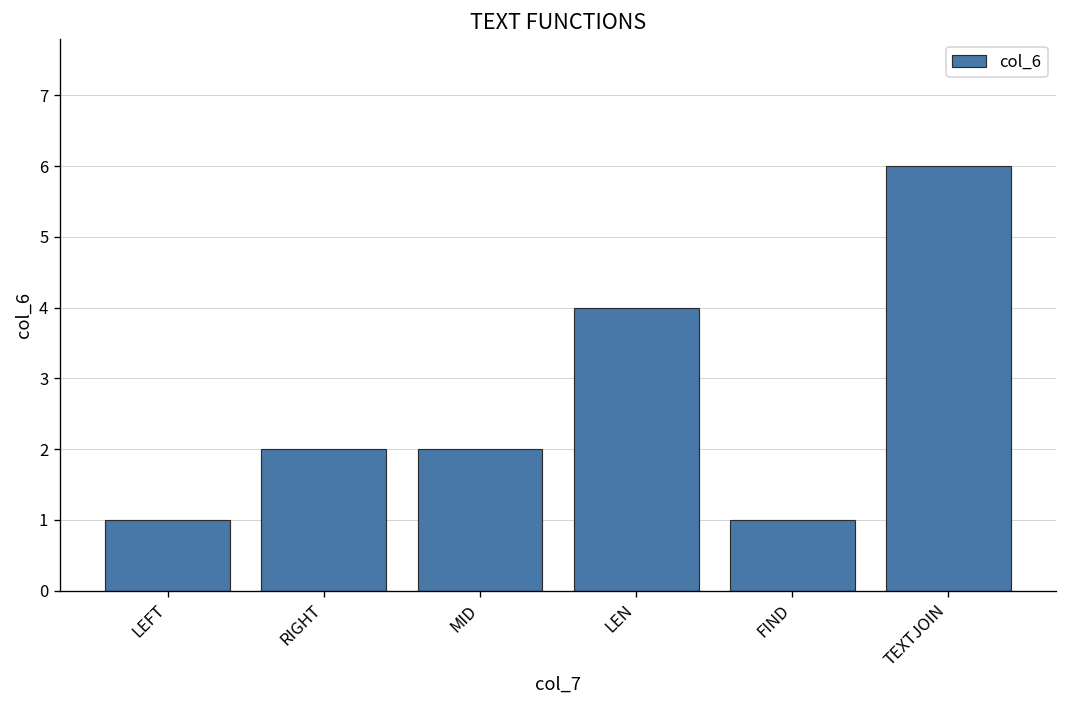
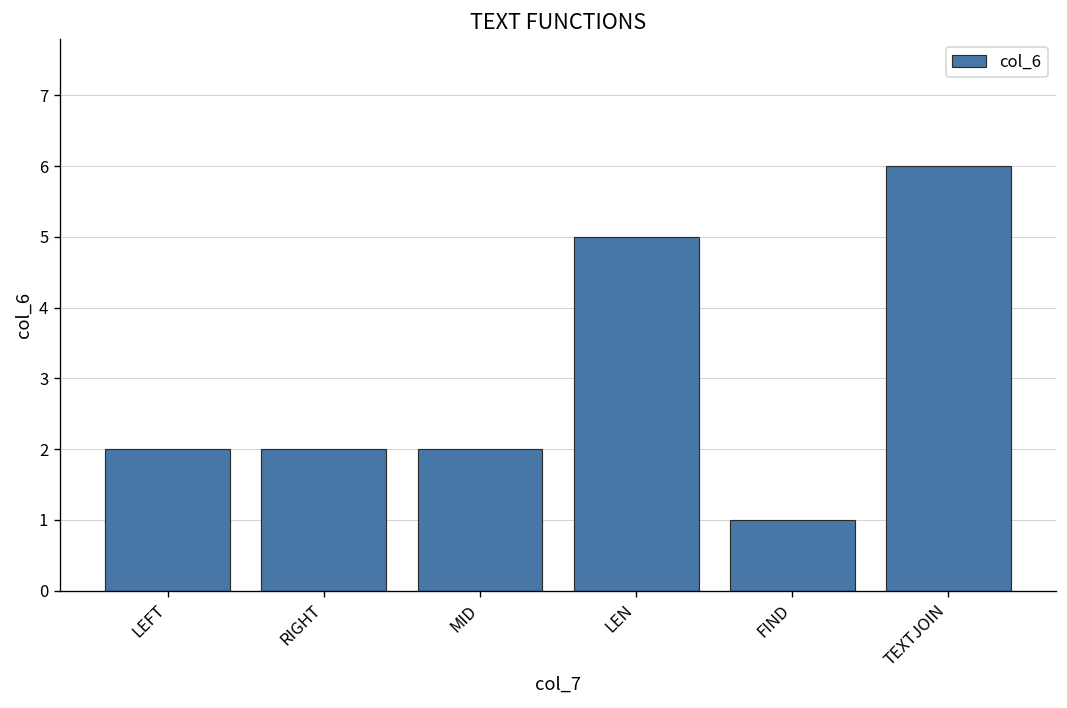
  {
-   "LEFT": 1,
+   "LEFT": 2,
    "RIGHT": 2,
    "MID": 2,
-   "LEN": 4,
+   "LEN": 5,
    "FIND": 1,
    "TEXTJOIN": 6
  }
